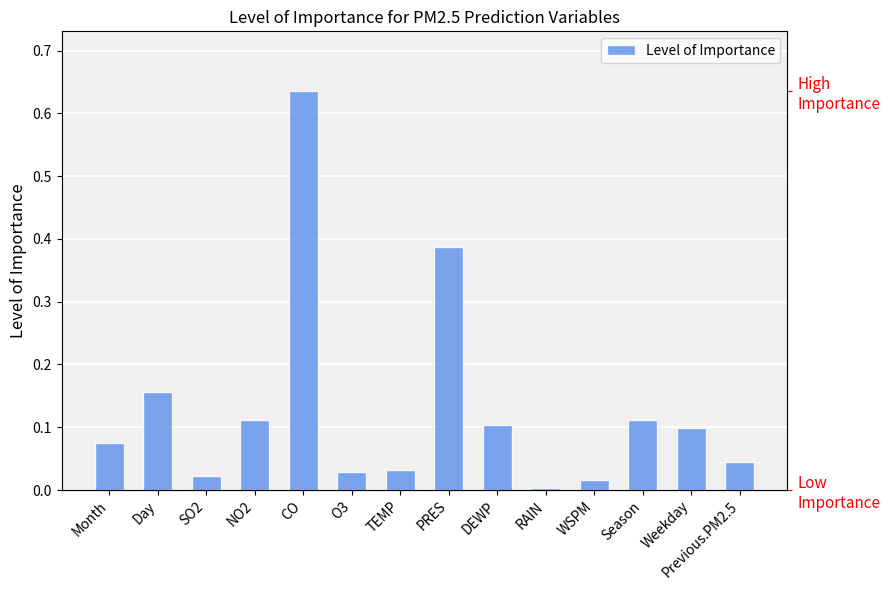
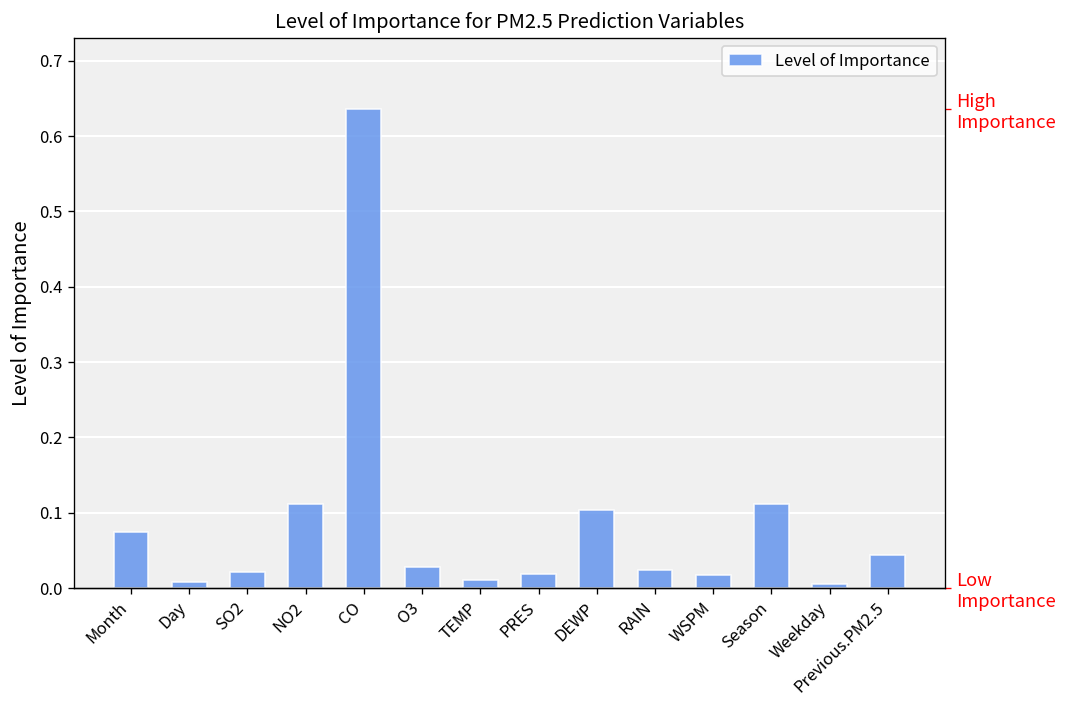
  {
    "Month": 0.07,
-   "Day": 0.16,
+   "Day": 0.01,
    "SO2": 0.02,
    "NO2": 0.11,
    "CO": 0.64,
    "O3": 0.03,
-   "TEMP": 0.03,
-   "PRES": 0.39,
+   "TEMP": 0.01,
+   "PRES": 0.02,
    "DEWP": 0.10,
-   "RAIN": 0.00,
+   "RAIN": 0.02,
    "WSPM": 0.02,
    "Season": 0.11,
-   "Weekday": 0.10,
+   "Weekday": 0.01,
    "Previous.PM2.5": 0.04
  }
